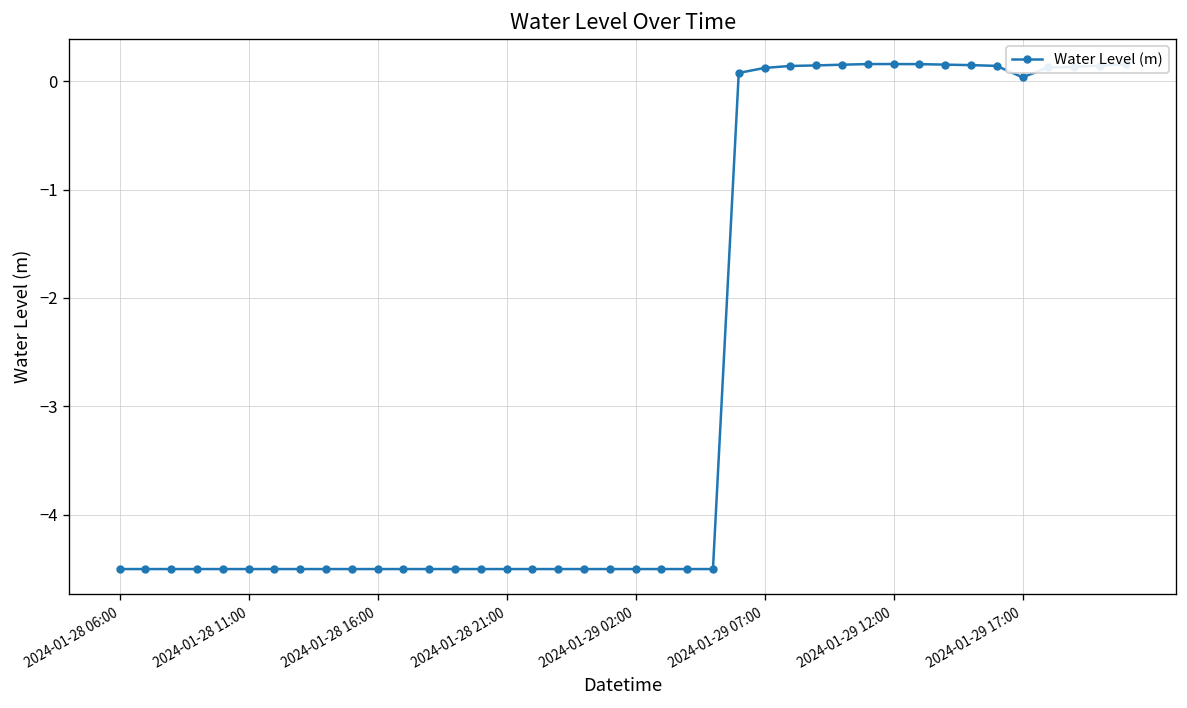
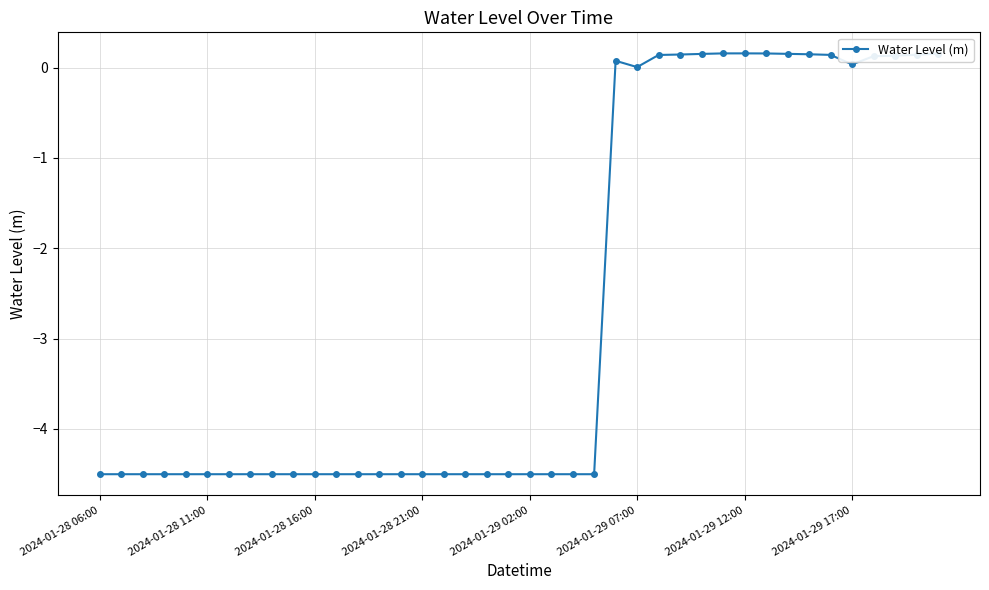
  {
    "2024-01-28 06:00": -4.5,
    "2024-01-28 11:00": -4.5,
    "2024-01-28 16:00": -4.5,
    "2024-01-28 21:00": -4.5,
    "2024-01-29 02:00": -4.5,
-   "2024-01-29 07:00": 0.1,
+   "2024-01-29 07:00": 0.0,
    "2024-01-29 12:00": 0.2,
    "2024-01-29 17:00": 0.0
  }
